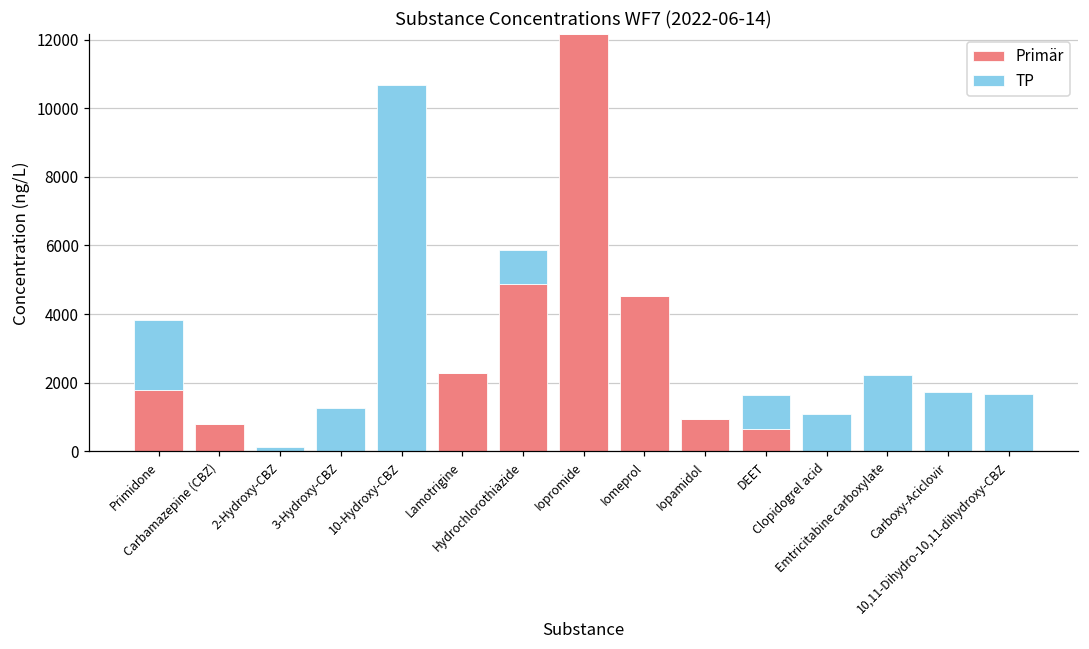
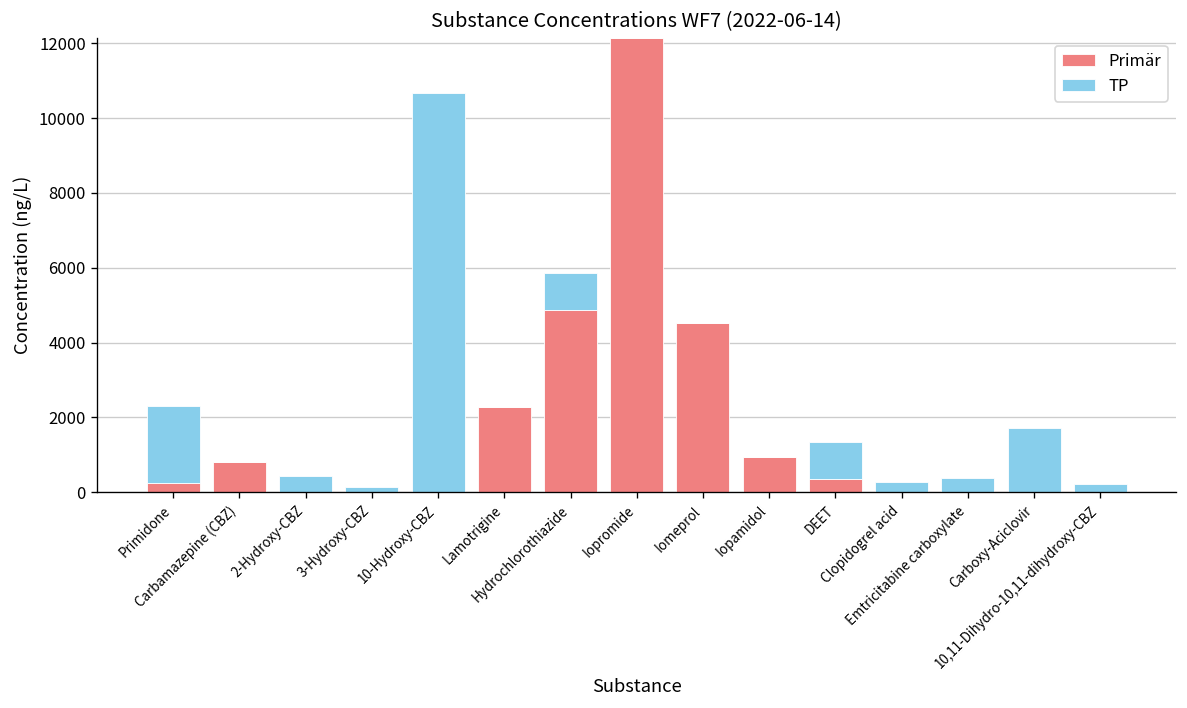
  {
    "Primär": {
-     "Primidone": 1800,
+     "Primidone": 300,
      "Carbamazepine (CBZ)": 800,
      "2-Hydroxy-CBZ": 0,
      "3-Hydroxy-CBZ": 0,
      "10-Hydroxy-CBZ": 0,
      "Lamotrigine": 2300,
      "Hydrochlorothiazide": 4900,
      "Iopromide": 12200,
      "Iomeprol": 4500,
      "Iopamidol": 1000,
-     "DEET": 600,
+     "DEET": 300,
      "Clopidogrel acid": 0,
      "Emtricitabine carboxylate": 0,
      "Carboxy-Aciclovir": 0,
      "10,11-Dihydro-10,11-dihydroxy-CBZ": 0
    },
    "TP": {
      "Primidone": 2100,
      "Carbamazepine (CBZ)": 0,
-     "2-Hydroxy-CBZ": 100,
-     "3-Hydroxy-CBZ": 1300,
+     "2-Hydroxy-CBZ": 400,
+     "3-Hydroxy-CBZ": 200,
      "10-Hydroxy-CBZ": 10700,
      "Lamotrigine": 0,
      "Hydrochlorothiazide": 1000,
      "Iopromide": 0,
      "Iomeprol": 0,
      "Iopamidol": 0,
      "DEET": 1000,
-     "Clopidogrel acid": 1100,
-     "Emtricitabine carboxylate": 2200,
+     "Clopidogrel acid": 300,
+     "Emtricitabine carboxylate": 400,
      "Carboxy-Aciclovir": 1700,
-     "10,11-Dihydro-10,11-dihydroxy-CBZ": 1700
+     "10,11-Dihydro-10,11-dihydroxy-CBZ": 200
    }
  }
